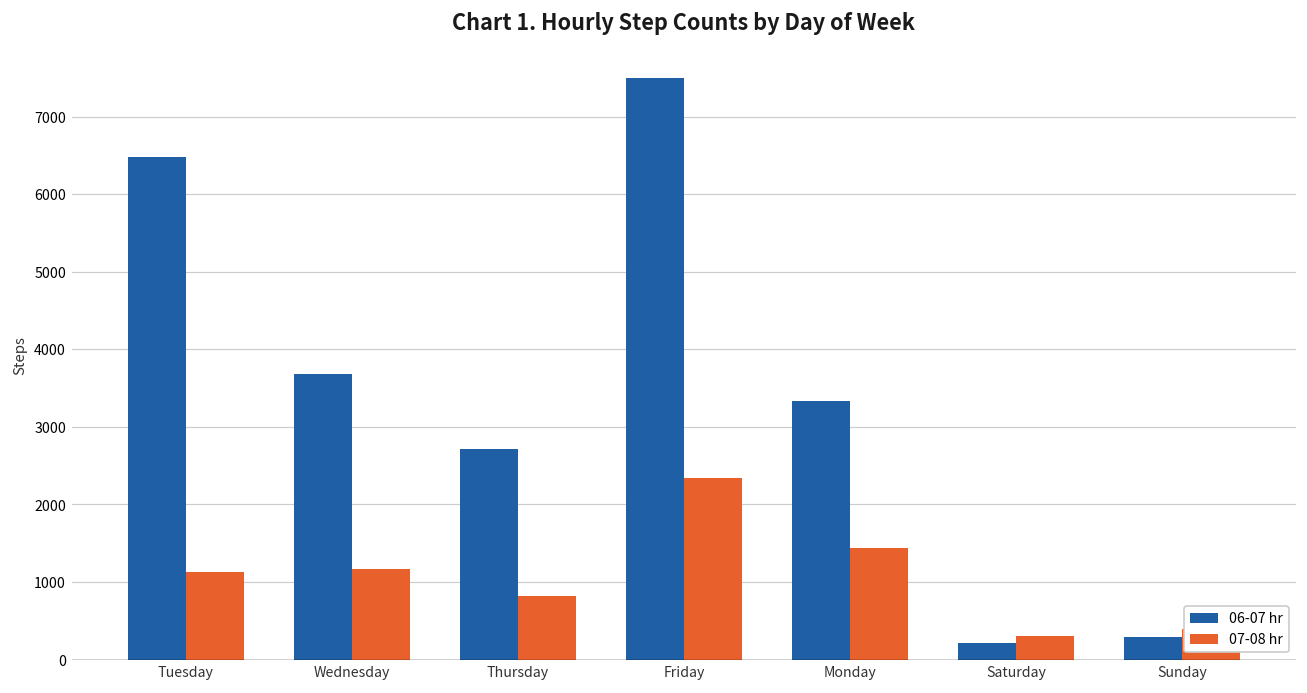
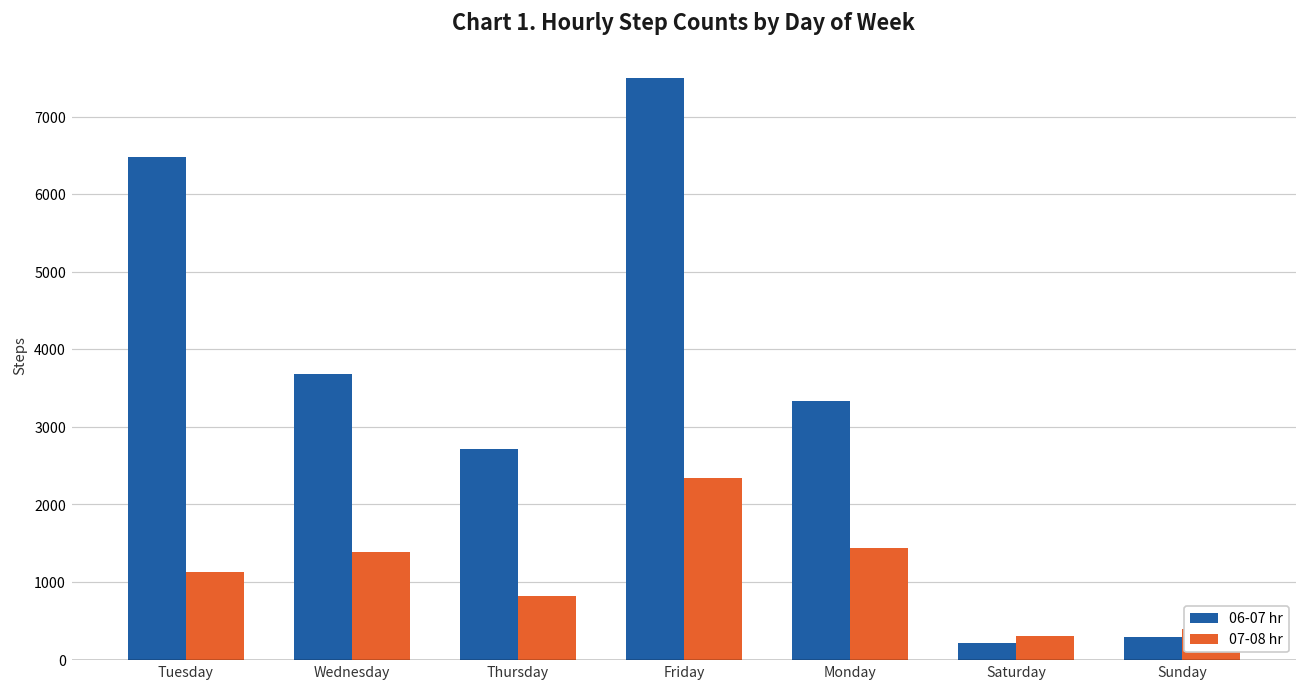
  {
    "06-07 hr": {
      "Tuesday": 6500,
      "Wednesday": 3700,
      "Thursday": 2700,
      "Friday": 7500,
      "Monday": 3300,
      "Saturday": 200,
      "Sunday": 300
    },
    "07-08 hr": {
      "Tuesday": 1100,
-     "Wednesday": 1200,
+     "Wednesday": 1400,
      "Thursday": 800,
      "Friday": 2300,
      "Monday": 1400,
      "Saturday": 300
    }
  }
